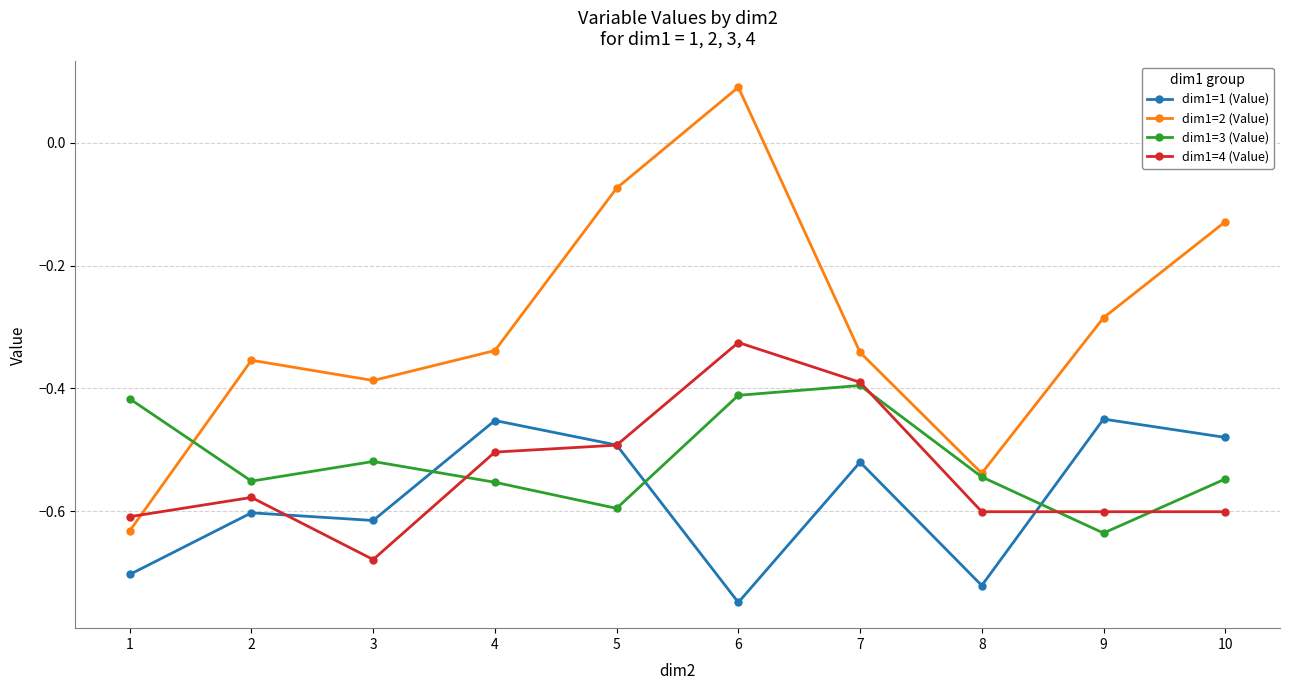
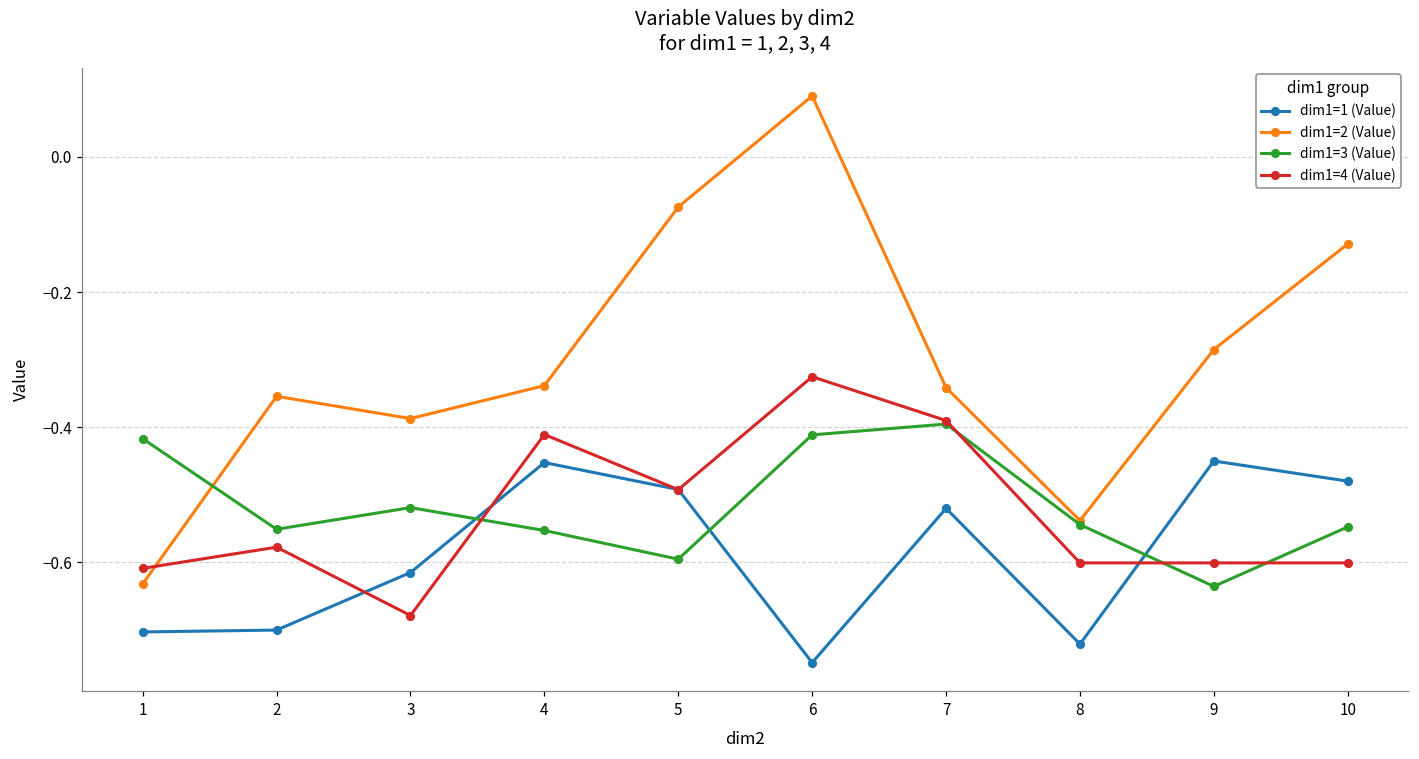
  {
    "dim1=1 (Value)": {
      "1": -0.70,
-     "2": -0.60,
+     "2": -0.70,
      "3": -0.61,
      "4": -0.45,
      "6": -0.75,
      "7": -0.52,
      "8": -0.72,
      "9": -0.45,
      "10": -0.48
    },
    "dim1=2 (Value)": {
      "1": -0.63,
      "2": -0.35,
      "3": -0.39,
      "4": -0.34,
      "5": -0.07,
      "6": 0.09,
      "7": -0.34,
      "8": -0.54,
      "9": -0.28,
      "10": -0.13
    },
    "dim1=3 (Value)": {
      "1": -0.42,
      "2": -0.55,
      "3": -0.52,
      "4": -0.55,
      "5": -0.60,
      "6": -0.41,
      "7": -0.40,
      "8": -0.54,
      "9": -0.64,
      "10": -0.55
    },
    "dim1=4 (Value)": {
      "1": -0.61,
      "2": -0.58,
      "3": -0.68,
-     "4": -0.50,
+     "4": -0.41,
      "6": -0.33,
      "7": -0.39,
      "8": -0.60,
      "9": -0.60,
      "10": -0.60
    }
  }
